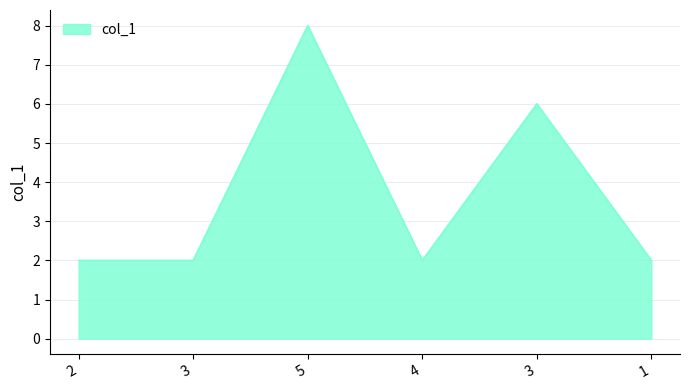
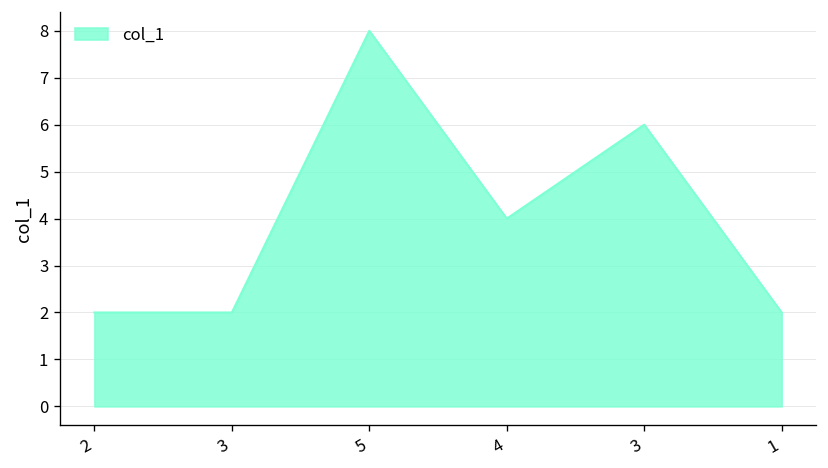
  {
    "2": 2,
    "5": 8,
-   "4": 2,
+   "4": 4,
    "1": 2
  }
